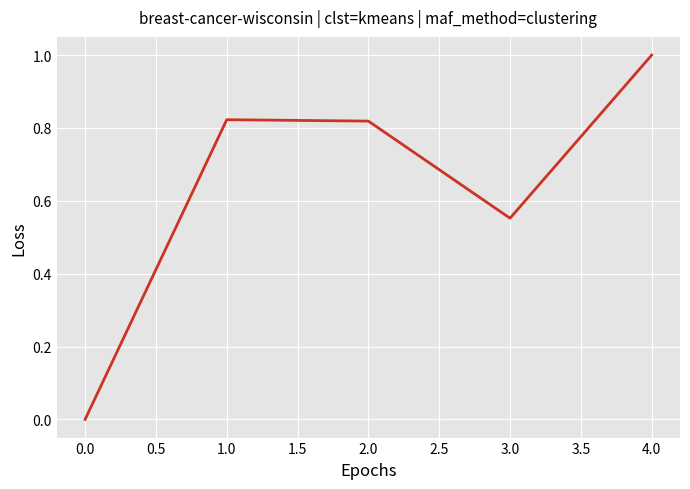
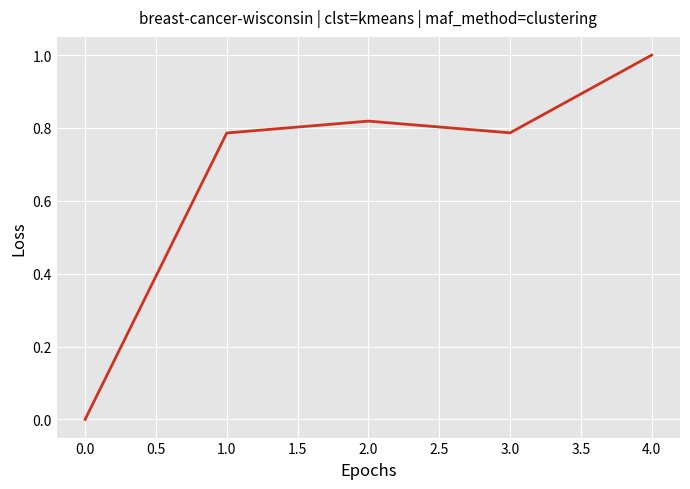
  {
    "0.0": 0.00,
-   "1.0": 0.82,
+   "1.0": 0.79,
    "2.0": 0.82,
-   "3.0": 0.55,
+   "3.0": 0.79,
    "4.0": 1.00
  }
